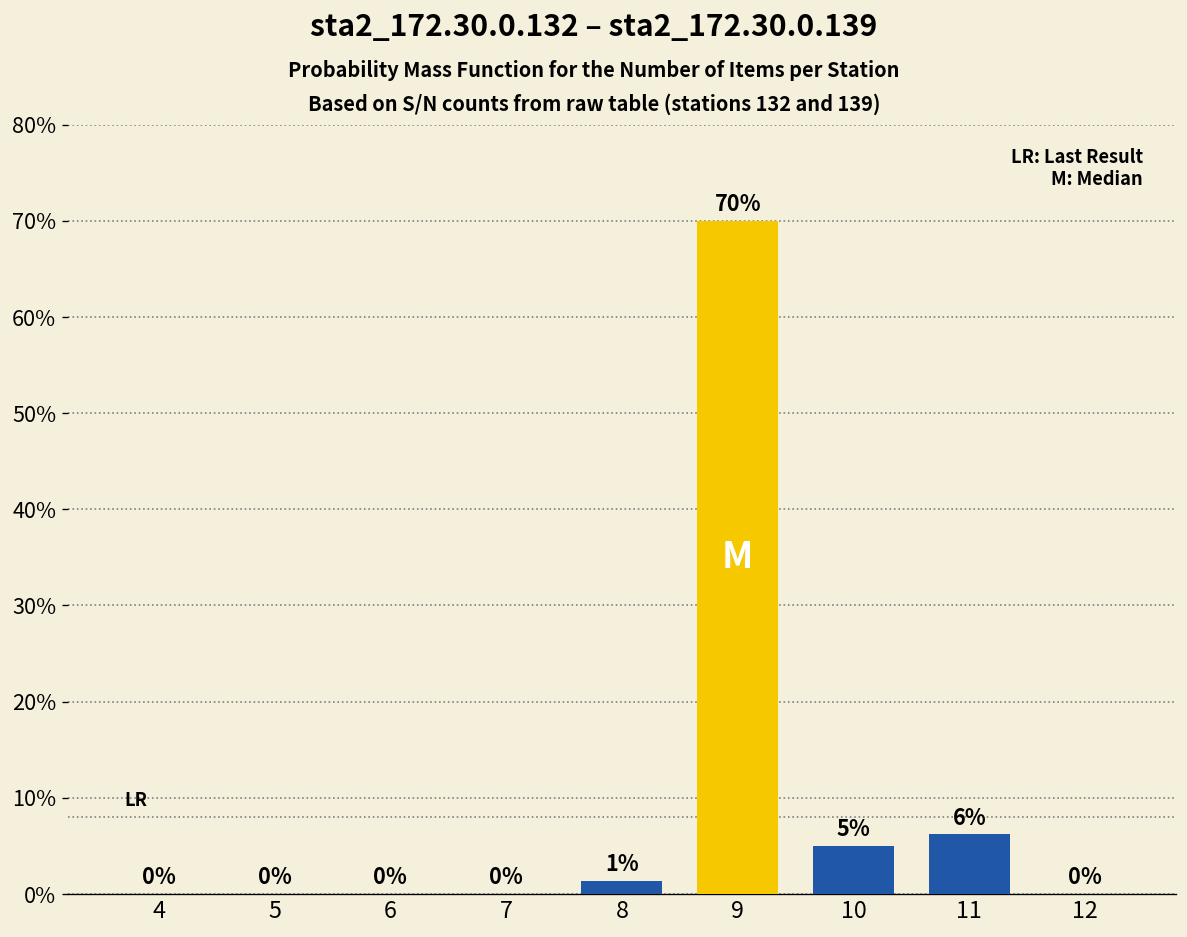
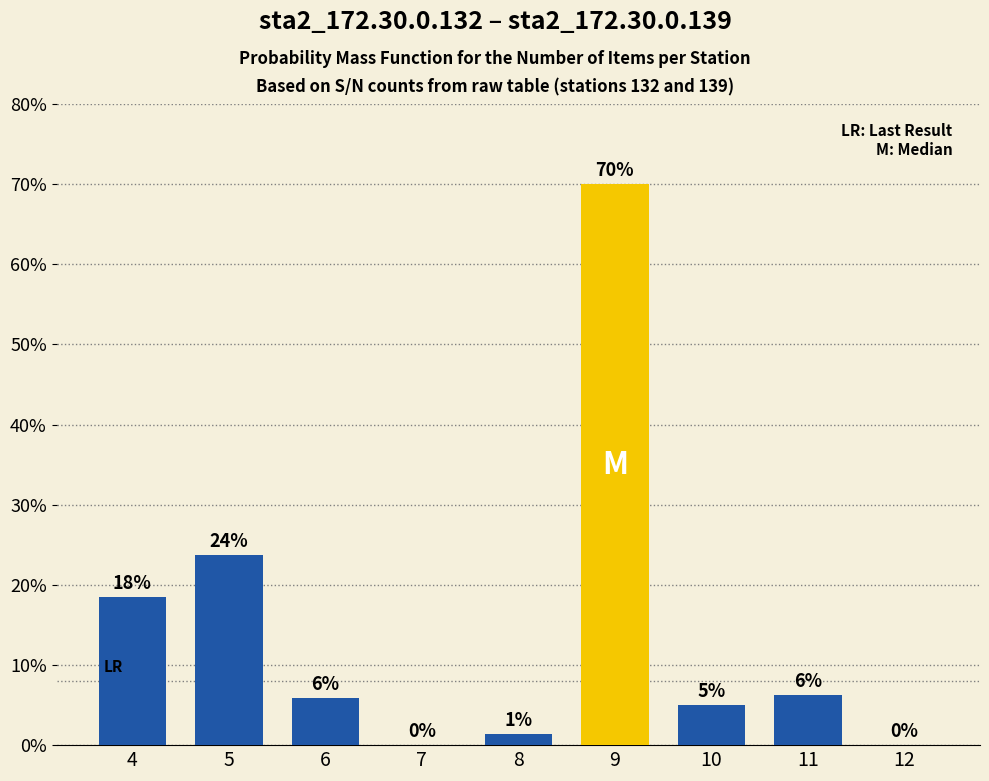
  {
-   "4": "0%",
-   "5": "0%",
-   "6": "0%",
+   "4": "18%",
+   "5": "24%",
+   "6": "6%",
    "7": "0%",
    "8": "1%",
    "9": "70%",
    "10": "5%",
    "11": "6%",
    "12": "0%"
  }
